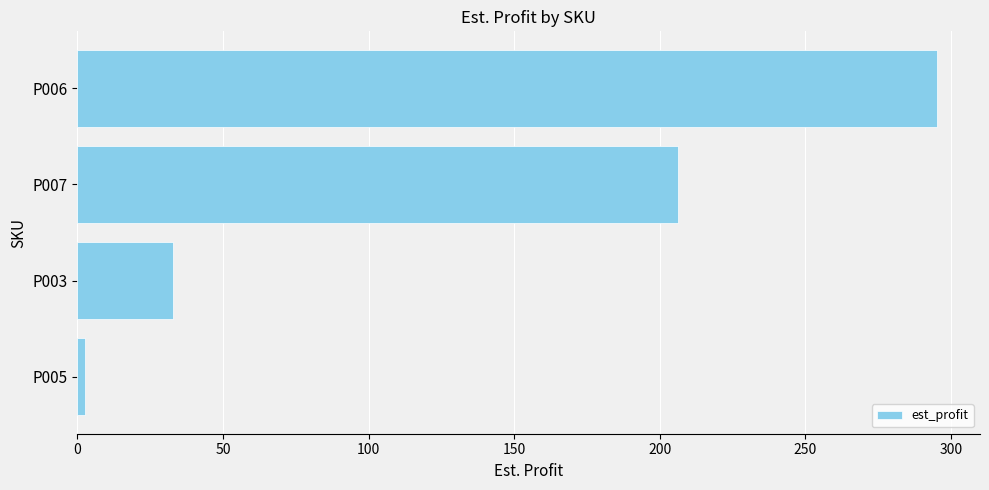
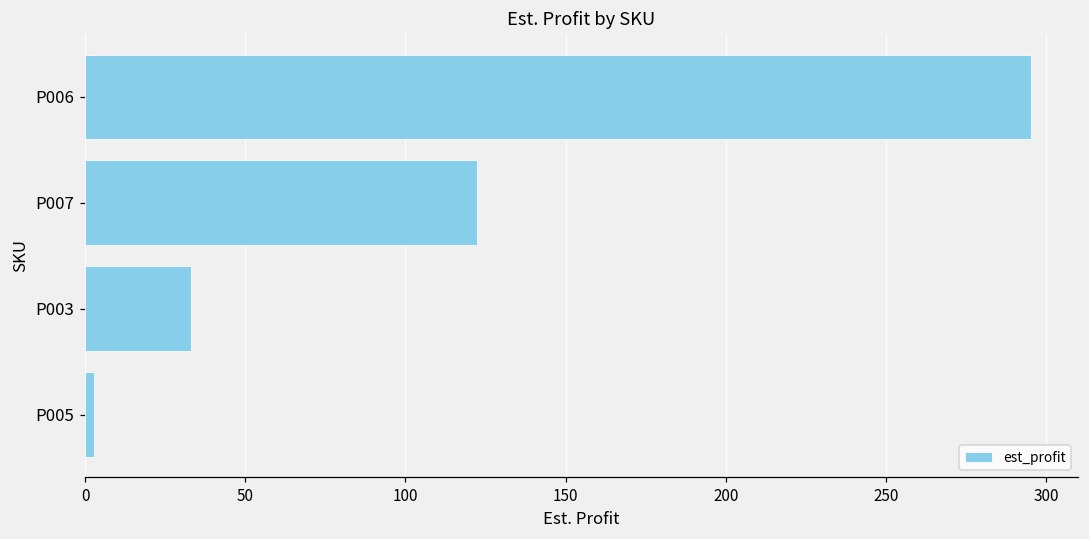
  {
    "P006": 295,
-   "P007": 206,
+   "P007": 122,
    "P003": 33,
    "P005": 3
  }
